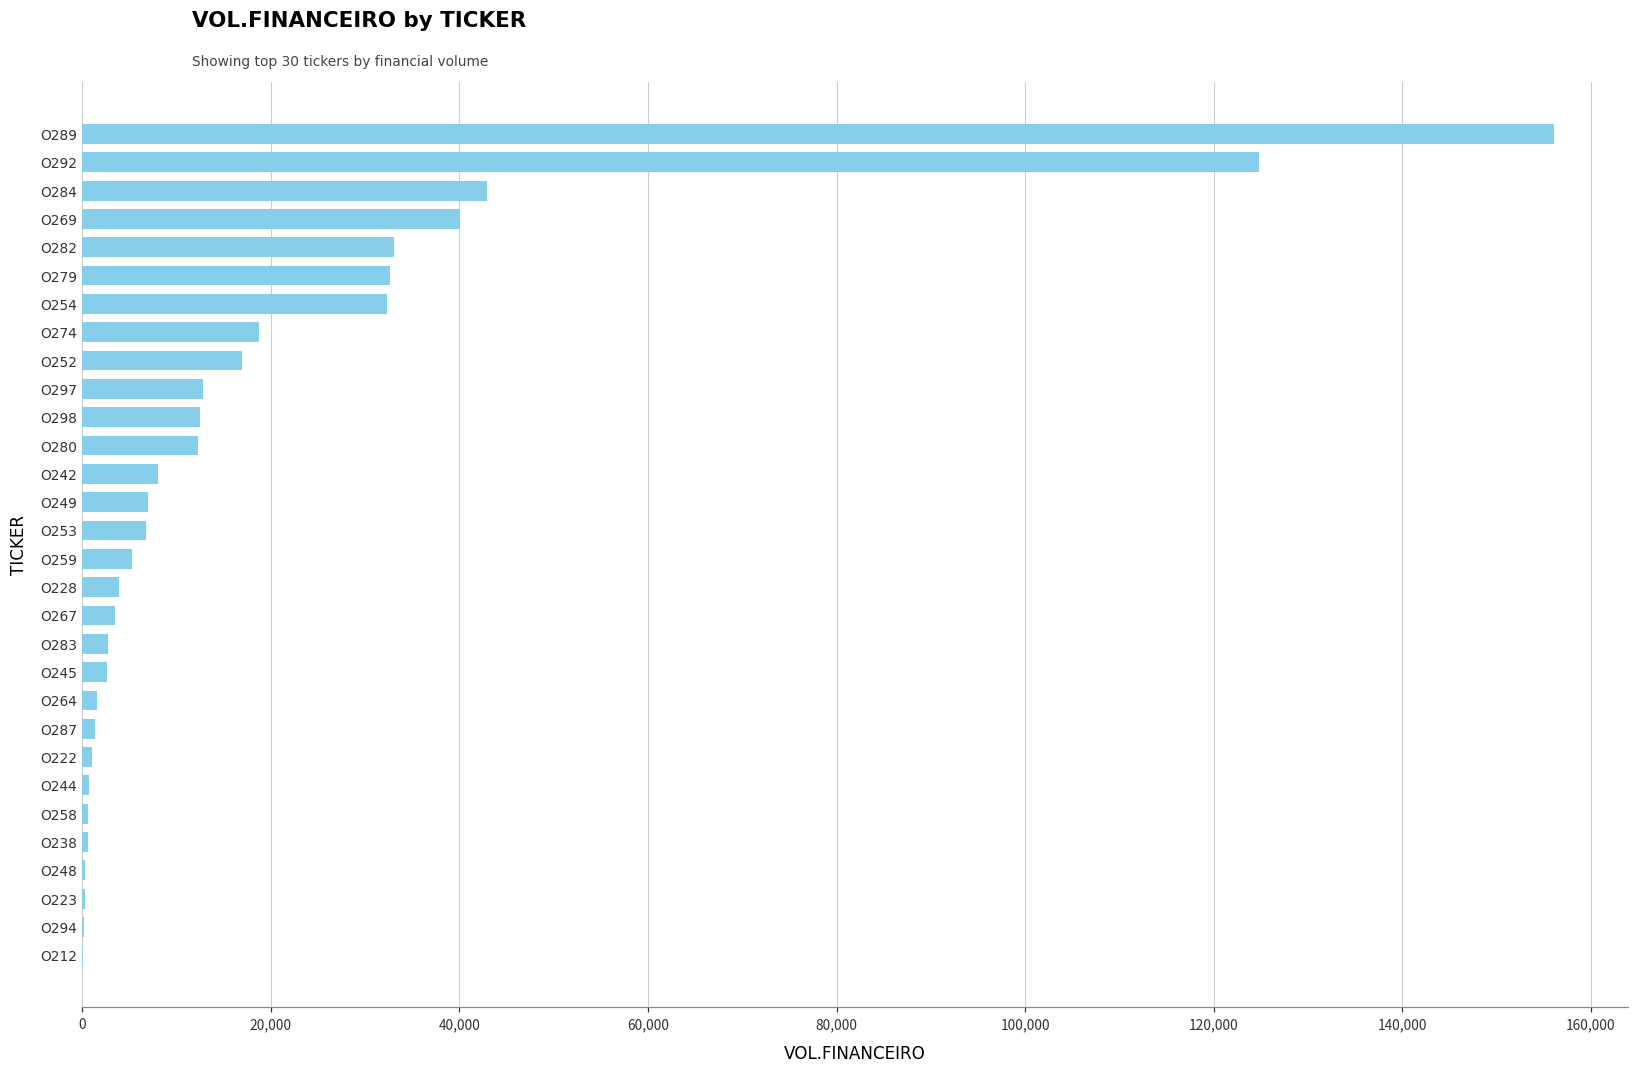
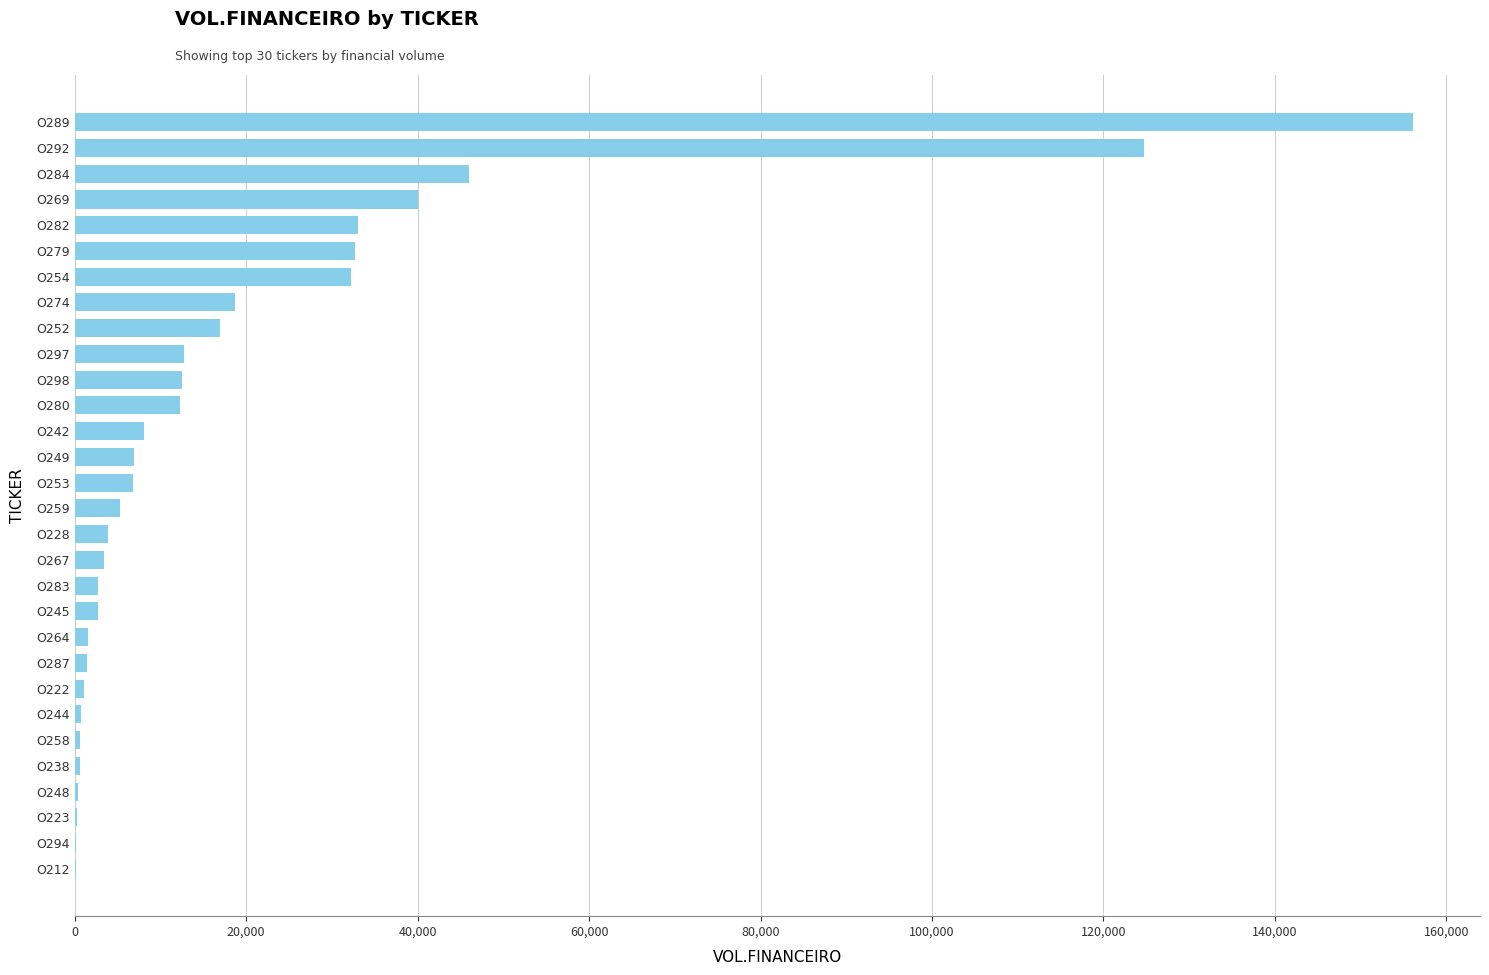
  {
    "O289": "156,000",
    "O292": "125,000",
-   "O284": "43,000",
+   "O284": "46,000",
    "O269": "40,000",
    "O282": "33,000",
    "O279": "33,000",
    "O254": "32,000",
    "O274": "19,000",
    "O252": "17,000",
    "O297": "13,000",
    "O298": "12,000",
    "O280": "12,000",
    "O242": "8,000",
    "O249": "7,000",
    "O253": "7,000",
    "O259": "5,000",
    "O228": "4,000",
    "O267": "3,000",
    "O283": "3,000",
    "O245": "3,000",
    "O264": "2,000",
    "O287": "1,000",
    "O222": "1,000",
    "O244": "1,000",
    "O258": "1,000",
    "O238": "1,000",
    "O248": "0"
  }
